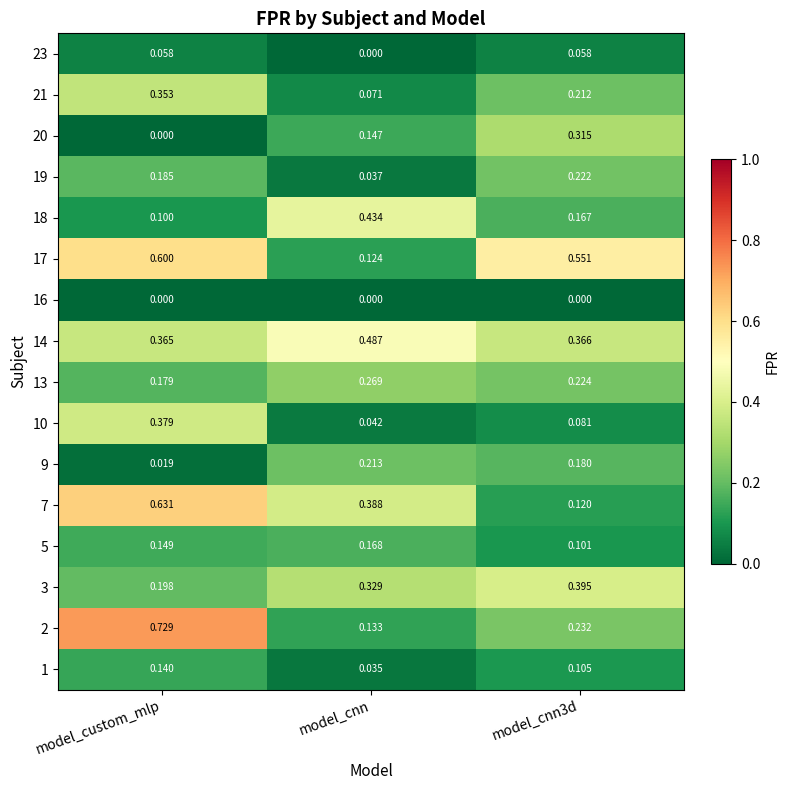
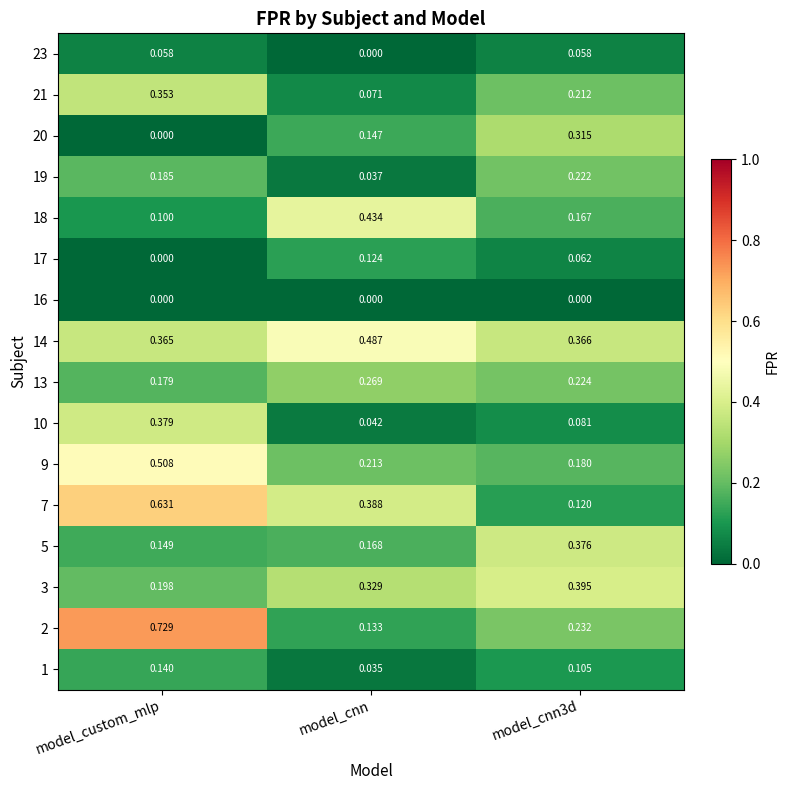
  {
    "23": {
      "model_custom_mlp": 0.058,
      "model_cnn": 0.000,
      "model_cnn3d": 0.058
    },
    "21": {
      "model_custom_mlp": 0.353,
      "model_cnn": 0.071,
      "model_cnn3d": 0.212
    },
    "20": {
      "model_custom_mlp": 0.000,
      "model_cnn": 0.147,
      "model_cnn3d": 0.315
    },
    "19": {
      "model_custom_mlp": 0.185,
      "model_cnn": 0.037,
      "model_cnn3d": 0.222
    },
    "18": {
      "model_custom_mlp": 0.100,
      "model_cnn": 0.434,
      "model_cnn3d": 0.167
    },
    "17": {
-     "model_custom_mlp": 0.600,
+     "model_custom_mlp": 0.000,
      "model_cnn": 0.124,
-     "model_cnn3d": 0.551
+     "model_cnn3d": 0.062
    },
    "16": {
      "model_custom_mlp": 0.000,
      "model_cnn": 0.000,
      "model_cnn3d": 0.000
    },
    "14": {
      "model_custom_mlp": 0.365,
      "model_cnn": 0.487,
      "model_cnn3d": 0.366
    },
    "13": {
      "model_custom_mlp": 0.179,
      "model_cnn": 0.269,
      "model_cnn3d": 0.224
    },
    "10": {
      "model_custom_mlp": 0.379,
      "model_cnn": 0.042,
      "model_cnn3d": 0.081
    },
    "9": {
-     "model_custom_mlp": 0.019,
+     "model_custom_mlp": 0.508,
      "model_cnn": 0.213,
      "model_cnn3d": 0.180
    },
    "7": {
      "model_custom_mlp": 0.631,
      "model_cnn": 0.388,
      "model_cnn3d": 0.120
    },
    "5": {
      "model_custom_mlp": 0.149,
      "model_cnn": 0.168,
-     "model_cnn3d": 0.101
+     "model_cnn3d": 0.376
    },
    "3": {
      "model_custom_mlp": 0.198,
      "model_cnn": 0.329,
      "model_cnn3d": 0.395
    },
    "2": {
      "model_custom_mlp": 0.729,
      "model_cnn": 0.133,
      "model_cnn3d": 0.232
    },
    "1": {
      "model_custom_mlp": 0.140,
      "model_cnn": 0.035,
      "model_cnn3d": 0.105
    }
  }
